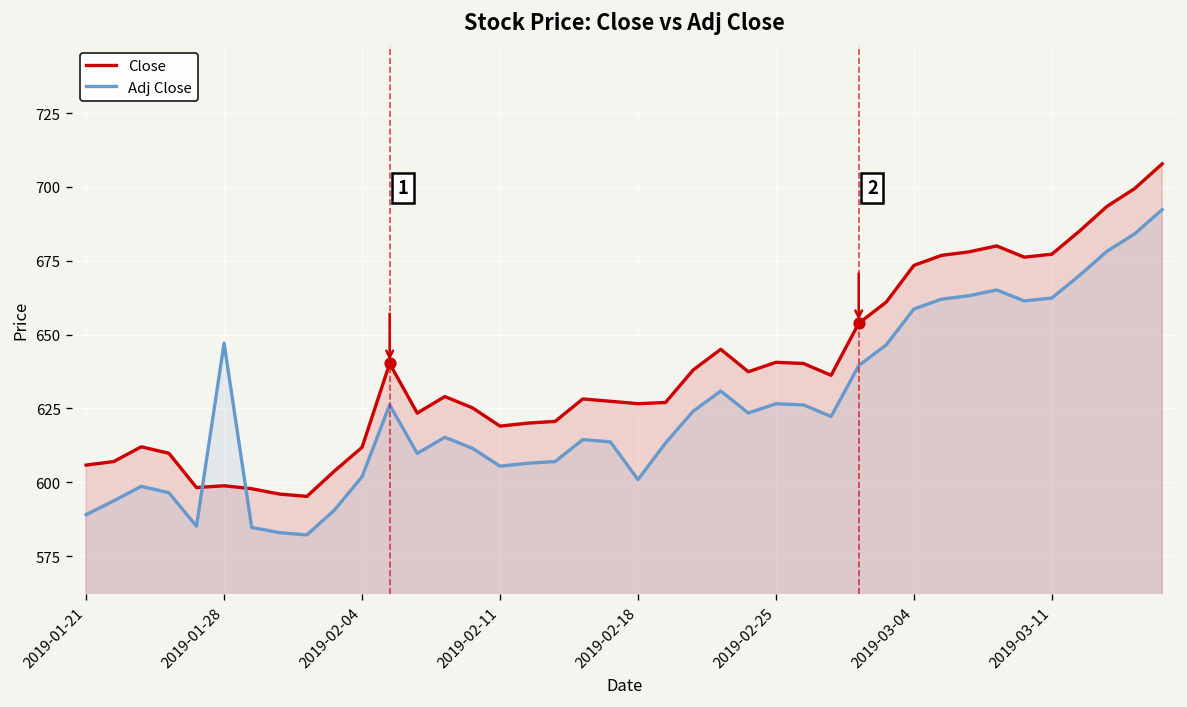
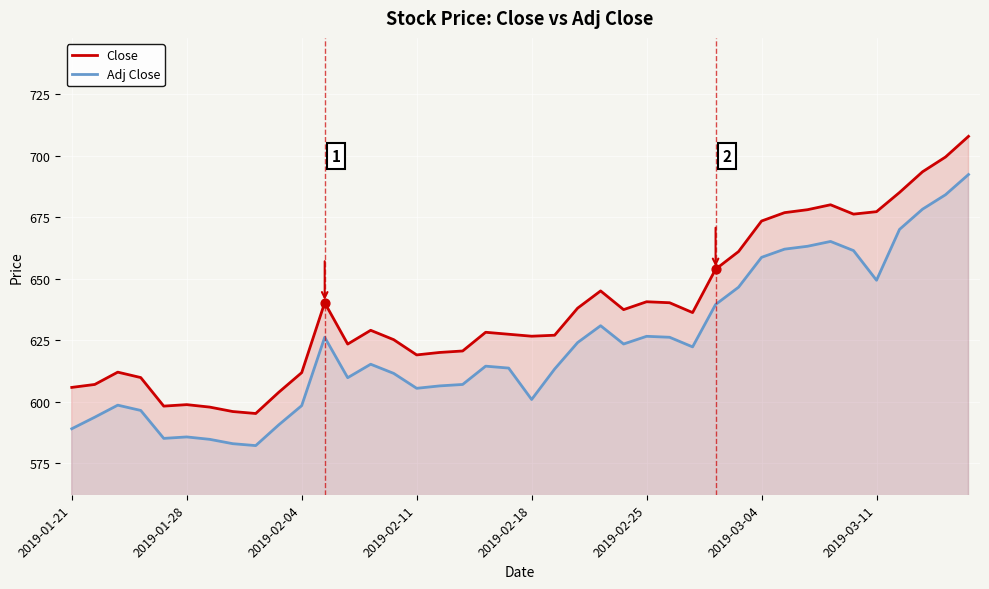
  {
    "Adj Close": {
      "2019-01-21": 589,
-     "2019-01-28": 647,
-     "2019-02-04": 602,
+     "2019-01-28": 586,
+     "2019-02-04": 598,
      "2019-02-11": 605,
      "2019-02-18": 601,
      "2019-02-25": 627,
      "2019-03-04": 659,
-     "2019-03-11": 662
+     "2019-03-11": 649
    }
  }
